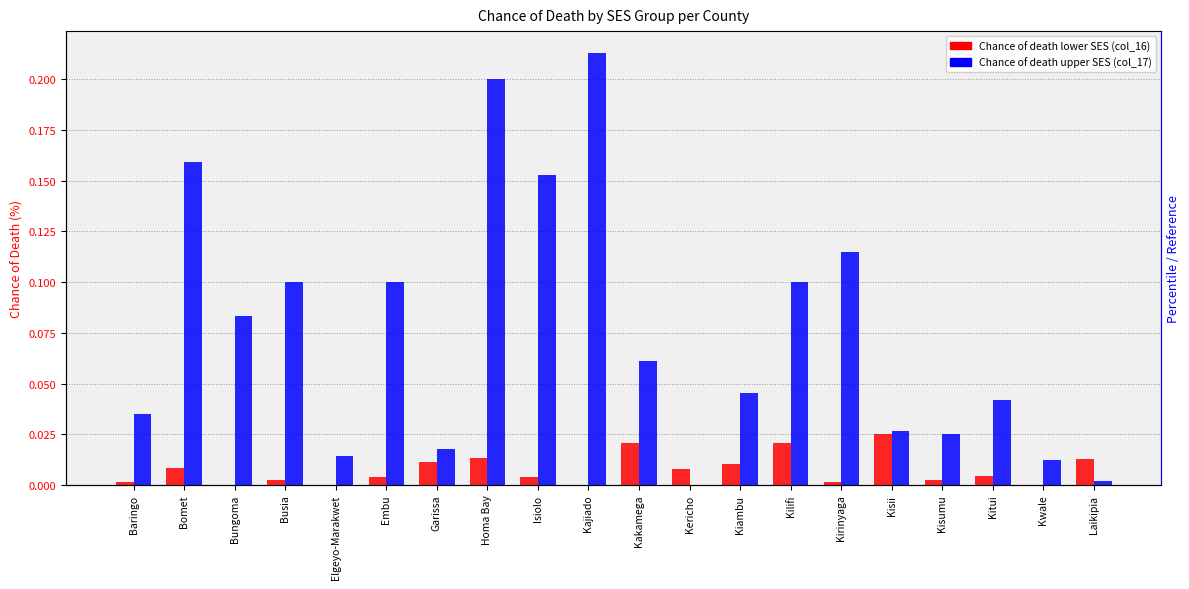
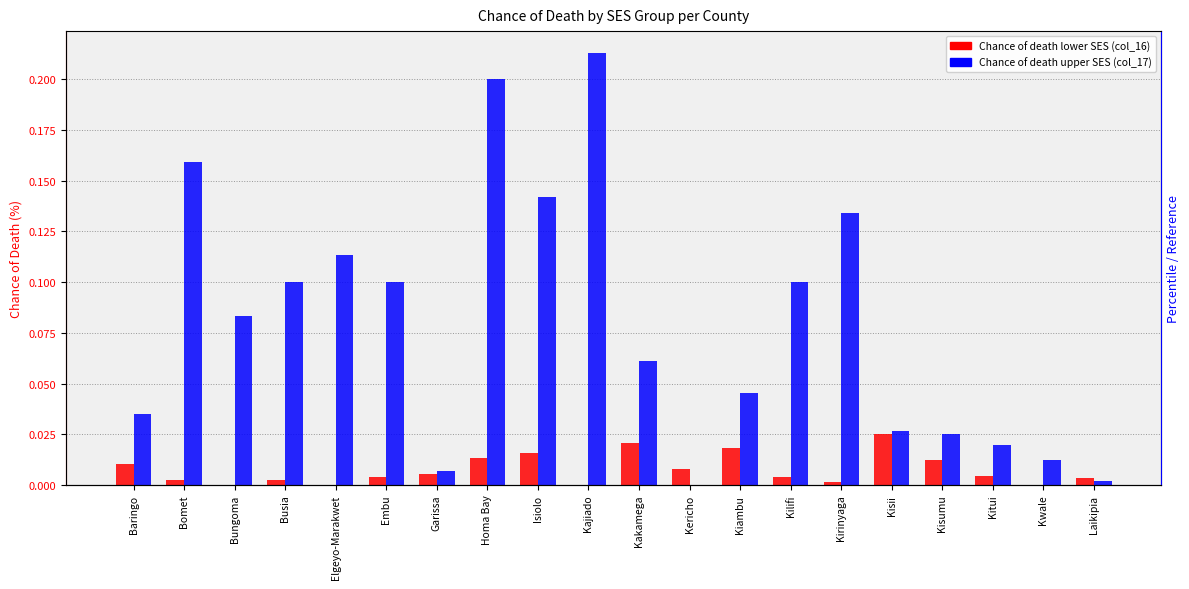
  {
    "Chance of death lower SES (col_16)": {
-     "Baringo": 0.002,
-     "Bomet": 0.009,
+     "Baringo": 0.010,
+     "Bomet": 0.002,
      "Bungoma": 0.000,
      "Busia": 0.002,
      "Elgeyo-Marakwet": 0.000,
      "Embu": 0.004,
-     "Garissa": 0.011,
+     "Garissa": 0.006,
      "Homa Bay": 0.013,
-     "Isiolo": 0.004,
+     "Isiolo": 0.016,
      "Kajiado": 0.000,
      "Kakamega": 0.021,
      "Kericho": 0.008,
-     "Kiambu": 0.011,
-     "Kilifi": 0.021,
+     "Kiambu": 0.018,
+     "Kilifi": 0.004,
      "Kirinyaga": 0.002,
      "Kisii": 0.025,
-     "Kisumu": 0.003,
+     "Kisumu": 0.013,
      "Kitui": 0.005,
      "Kwale": 0.000,
-     "Laikipia": 0.013
+     "Laikipia": 0.003
    },
    "Chance of death upper SES (col_17)": {
      "Baringo": 0.035,
      "Bomet": 0.159,
      "Bungoma": 0.083,
      "Busia": 0.100,
-     "Elgeyo-Marakwet": 0.014,
+     "Elgeyo-Marakwet": 0.113,
      "Embu": 0.100,
-     "Garissa": 0.018,
+     "Garissa": 0.007,
      "Homa Bay": 0.200,
-     "Isiolo": 0.153,
+     "Isiolo": 0.142,
      "Kajiado": 0.213,
      "Kakamega": 0.061,
      "Kericho": 0.000,
      "Kiambu": 0.045,
      "Kilifi": 0.100,
-     "Kirinyaga": 0.115,
+     "Kirinyaga": 0.134,
      "Kisii": 0.027,
      "Kisumu": 0.025,
-     "Kitui": 0.042,
+     "Kitui": 0.020,
      "Kwale": 0.012,
      "Laikipia": 0.002
    }
  }
